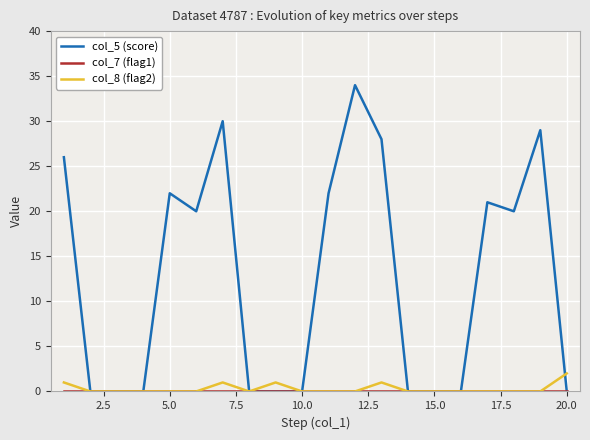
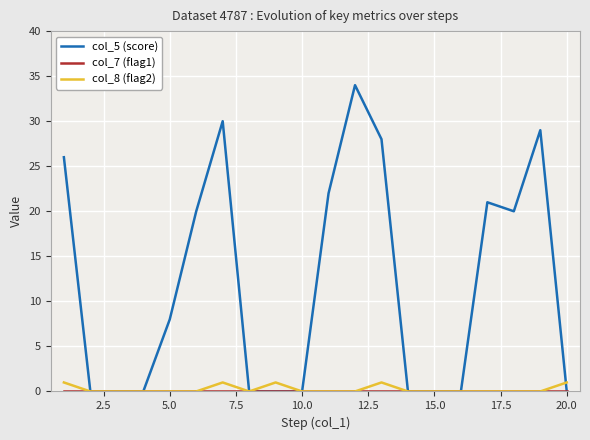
  {
    "col_5 (score)": {
-     "5.0": 22
+     "5.0": 8
    },
    "col_8 (flag2)": {
-     "20.0": 2
+     "20.0": 1
    }
  }
